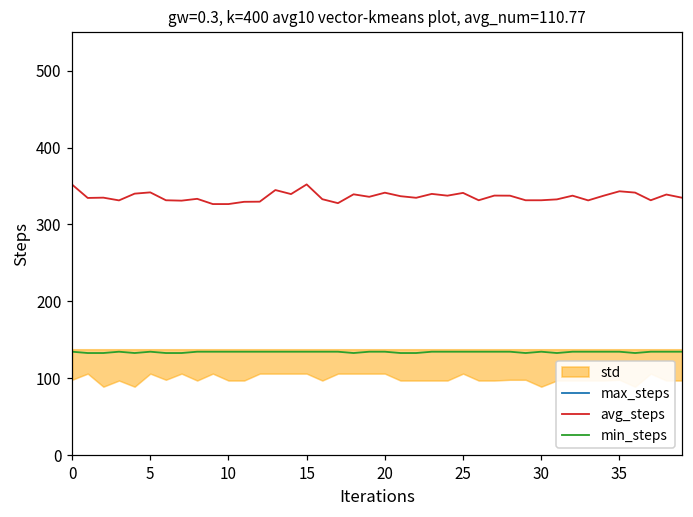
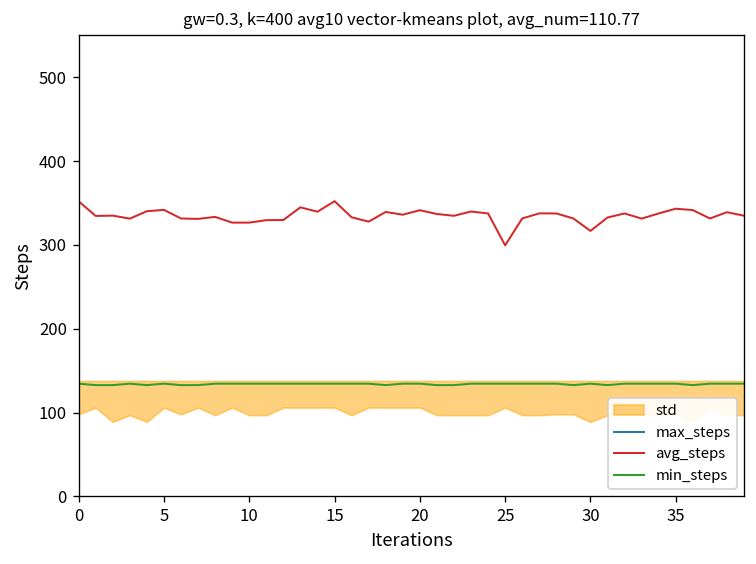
  {
    "avg_steps": {
      "0": 350,
      "5": 340,
      "10": 330,
      "15": 350,
      "20": 340,
-     "25": 340,
-     "30": 330,
+     "25": 300,
+     "30": 320,
      "35": 340
    }
  }
